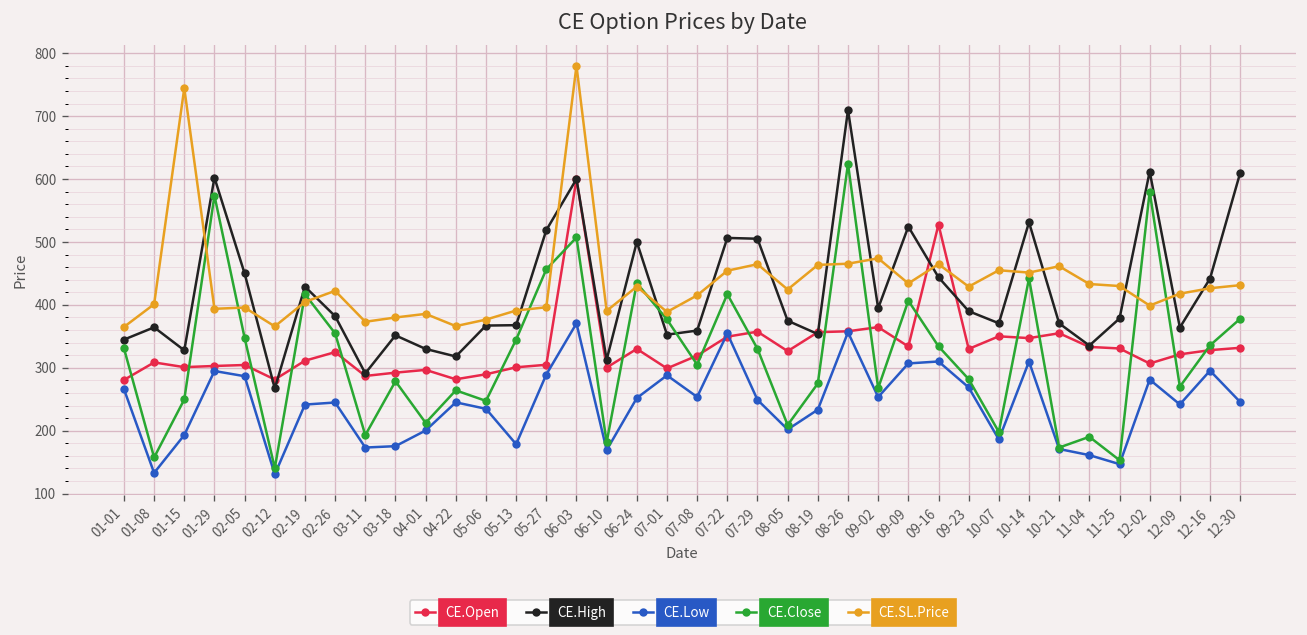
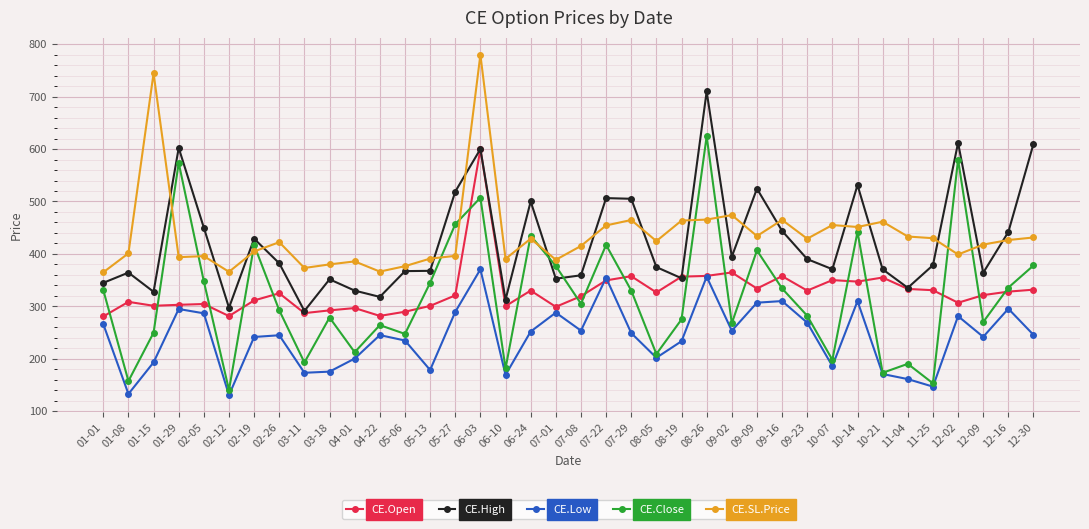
  {
    "CE.Open": {
      "01-01": 280,
      "01-08": 310,
      "01-15": 300,
      "01-29": 300,
      "02-05": 300,
      "02-12": 280,
      "02-19": 310,
      "02-26": 320,
      "03-18": 290,
      "04-01": 300,
      "04-22": 280,
      "05-06": 290,
      "05-13": 300,
-     "05-27": 300,
+     "05-27": 320,
      "06-10": 300,
      "06-24": 330,
      "07-01": 300,
      "07-08": 320,
      "07-22": 350,
      "07-29": 360,
      "08-05": 330,
      "09-02": 360,
      "09-09": 330,
-     "09-16": 530,
+     "09-16": 360,
      "09-23": 330,
      "10-07": 350,
      "10-14": 350,
      "10-21": 350,
      "11-25": 330,
      "12-02": 310,
      "12-09": 320,
      "12-16": 330,
      "12-30": 330
    },
    "CE.High": {
      "01-01": 340,
      "01-08": 360,
      "01-15": 330,
      "01-29": 600,
      "02-05": 450,
-     "02-12": 270,
+     "02-12": 300,
      "02-19": 430,
      "02-26": 380,
      "03-18": 350,
      "04-01": 330,
      "04-22": 320,
      "05-06": 370,
      "05-13": 370,
      "05-27": 520,
      "06-10": 310,
      "06-24": 500,
      "07-01": 350,
      "07-08": 360,
      "07-22": 510,
      "07-29": 510,
      "08-05": 370,
      "08-26": 710,
      "09-02": 390,
      "09-09": 520,
      "09-16": 440,
      "09-23": 390,
      "10-07": 370,
      "10-14": 530,
      "10-21": 370,
      "11-25": 380,
      "12-02": 610,
      "12-09": 360,
      "12-16": 440,
      "12-30": 610
    },
    "CE.Low": {
      "01-01": 270,
      "01-08": 130,
      "01-15": 190,
      "01-29": 290,
      "02-05": 290,
      "02-12": 130,
      "02-19": 240,
      "02-26": 240,
      "03-11": 170,
      "03-18": 180,
      "04-01": 200,
      "04-22": 250,
      "05-06": 230,
      "05-13": 180,
      "05-27": 290,
      "06-03": 370,
      "06-10": 170,
      "06-24": 250,
      "07-01": 290,
      "07-08": 250,
      "07-22": 350,
      "07-29": 250,
      "08-05": 200,
      "08-19": 230,
      "09-02": 250,
      "09-09": 310,
      "09-16": 310,
      "09-23": 270,
      "10-07": 190,
      "10-14": 310,
      "11-04": 160,
      "11-25": 150,
      "12-02": 280,
      "12-09": 240,
      "12-16": 300,
      "12-30": 250
    },
    "CE.Close": {
      "01-01": 330,
      "01-08": 160,
      "01-15": 250,
      "01-29": 570,
      "02-05": 350,
      "02-12": 140,
      "02-19": 420,
-     "02-26": 350,
+     "02-26": 290,
      "03-11": 190,
      "03-18": 280,
      "04-01": 210,
      "04-22": 260,
      "05-06": 250,
      "05-13": 340,
      "05-27": 460,
      "06-03": 510,
      "06-10": 180,
      "06-24": 430,
      "07-01": 380,
      "07-08": 310,
      "07-22": 420,
      "07-29": 330,
      "08-05": 210,
      "08-19": 280,
      "08-26": 620,
      "09-02": 270,
      "09-09": 410,
      "09-16": 330,
      "09-23": 280,
      "10-07": 200,
      "10-14": 440,
      "11-04": 190,
      "11-25": 150,
      "12-02": 580,
      "12-09": 270,
      "12-16": 340,
      "12-30": 380
    },
    "CE.SL.Price": {
      "01-01": 360,
      "01-08": 400,
      "01-15": 740,
      "01-29": 390,
      "02-05": 400,
      "02-12": 370,
      "02-19": 400,
      "02-26": 420,
      "03-11": 370,
      "03-18": 380,
      "04-01": 390,
      "04-22": 370,
      "05-06": 380,
      "05-13": 390,
      "05-27": 400,
      "06-03": 780,
      "06-10": 390,
      "06-24": 430,
      "07-01": 390,
      "07-08": 420,
      "07-22": 450,
      "07-29": 460,
      "08-05": 420,
      "08-19": 460,
      "08-26": 470,
      "09-02": 470,
      "09-09": 430,
      "09-16": 460,
      "09-23": 430,
      "10-07": 460,
      "10-14": 450,
      "10-21": 460,
      "11-04": 430,
      "11-25": 430,
      "12-02": 400,
      "12-09": 420,
      "12-16": 430,
      "12-30": 430
    }
  }
